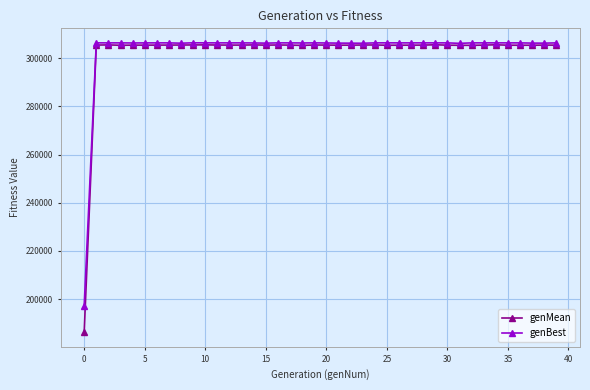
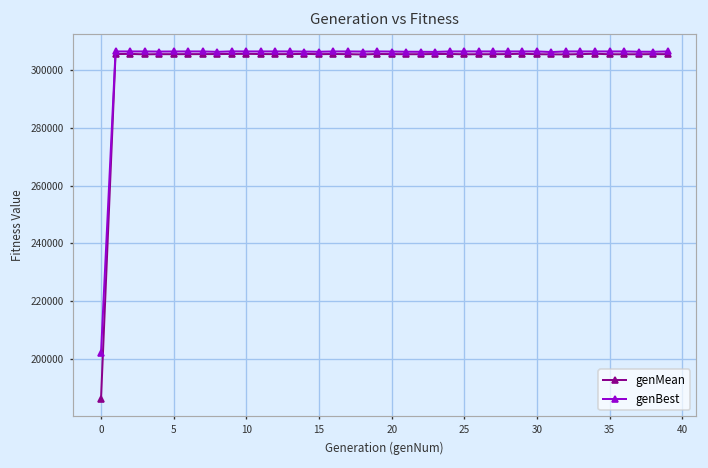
  {
    "genMean": {
      "0": 186000
    },
    "genBest": {
-     "0": 197000
+     "0": 202000
    }
  }
